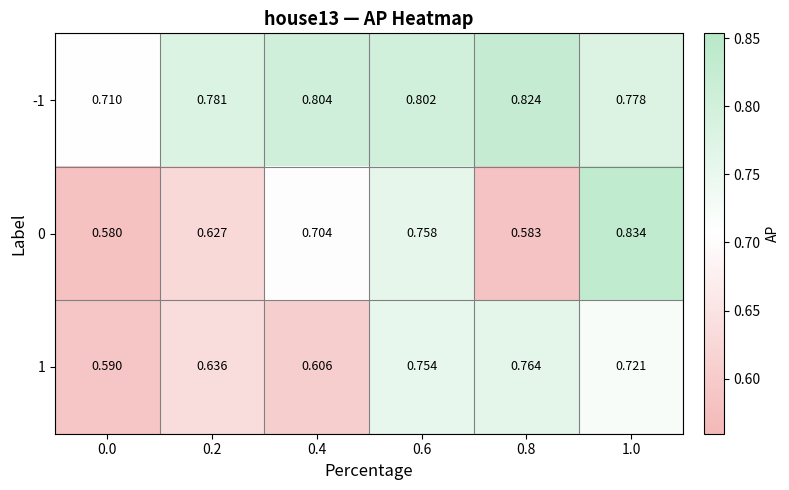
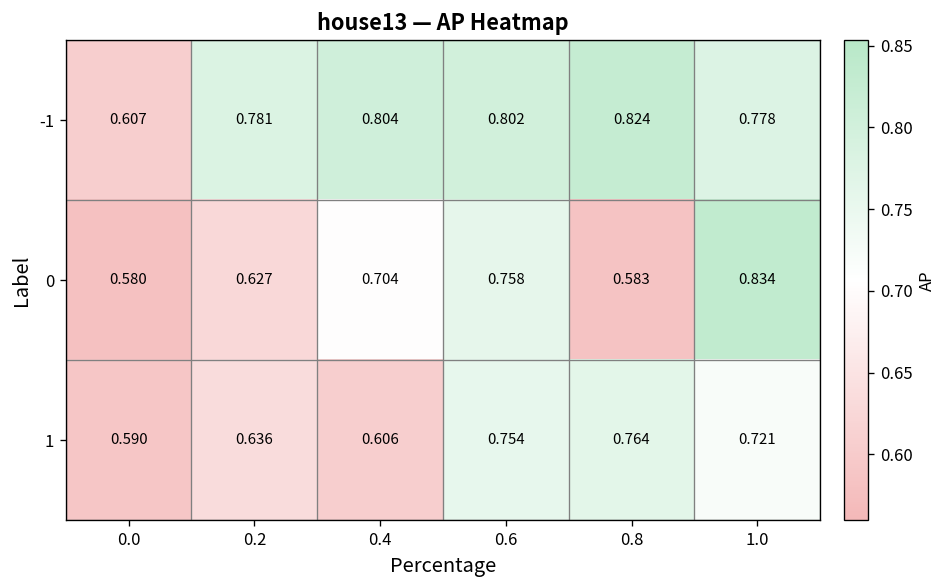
  {
    "-1": {
-     "0.0": 0.710,
+     "0.0": 0.607,
      "0.2": 0.781,
      "0.4": 0.804,
      "0.6": 0.802,
      "0.8": 0.824,
      "1.0": 0.778
    },
    "0": {
      "0.0": 0.580,
      "0.2": 0.627,
      "0.4": 0.704,
      "0.6": 0.758,
      "0.8": 0.583,
      "1.0": 0.834
    },
    "1": {
      "0.0": 0.590,
      "0.2": 0.636,
      "0.4": 0.606,
      "0.6": 0.754,
      "0.8": 0.764,
      "1.0": 0.721
    }
  }
